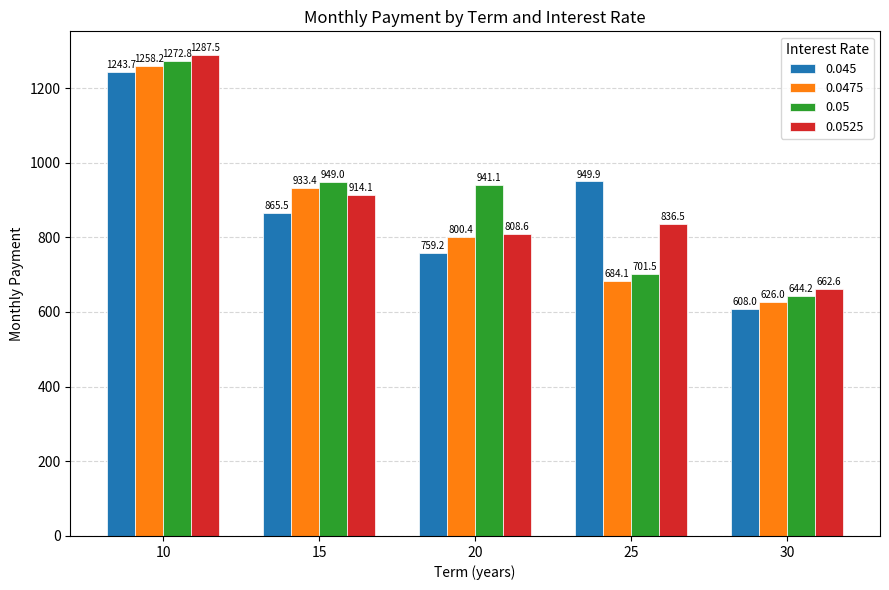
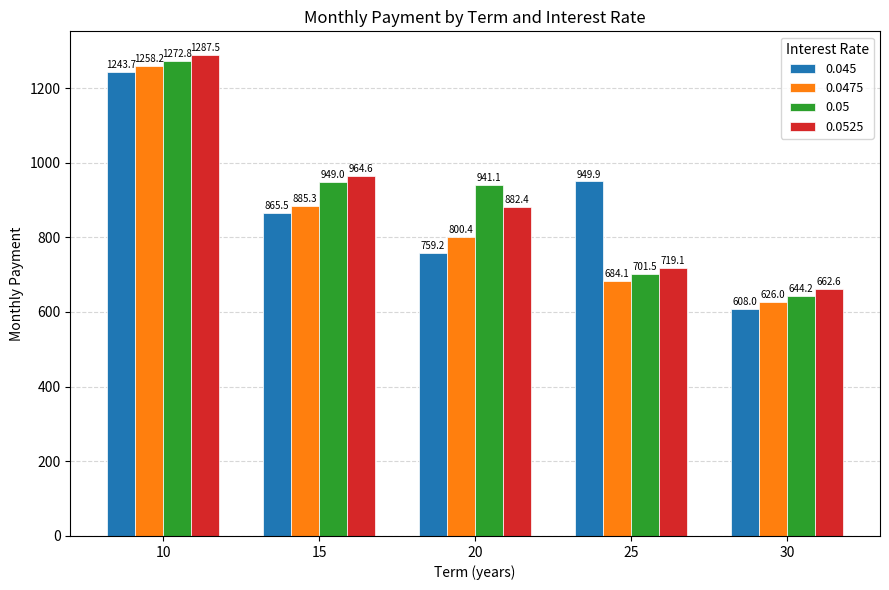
  {
    "0.045": {
      "10": 1243.7,
      "15": 865.5,
      "20": 759.2,
      "25": 949.9,
      "30": 608.0
    },
    "0.0475": {
      "10": 1258.2,
-     "15": 933.4,
+     "15": 885.3,
      "20": 800.4,
      "25": 684.1,
      "30": 626.0
    },
    "0.05": {
      "10": 1272.8,
      "15": 949.0,
      "20": 941.1,
      "25": 701.5,
      "30": 644.2
    },
    "0.0525": {
      "10": 1287.5,
-     "15": 914.1,
-     "20": 808.6,
-     "25": 836.5,
+     "15": 964.6,
+     "20": 882.4,
+     "25": 719.1,
      "30": 662.6
    }
  }
